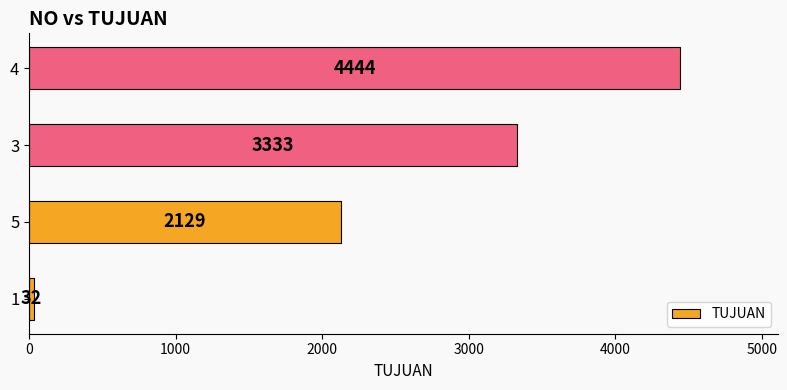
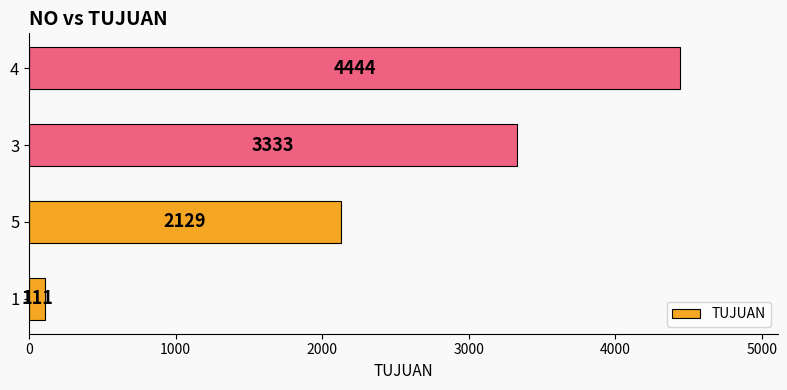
  {
    "4": 4444,
    "3": 3333,
    "5": 2129,
-   "1": 32
+   "1": 111
  }
